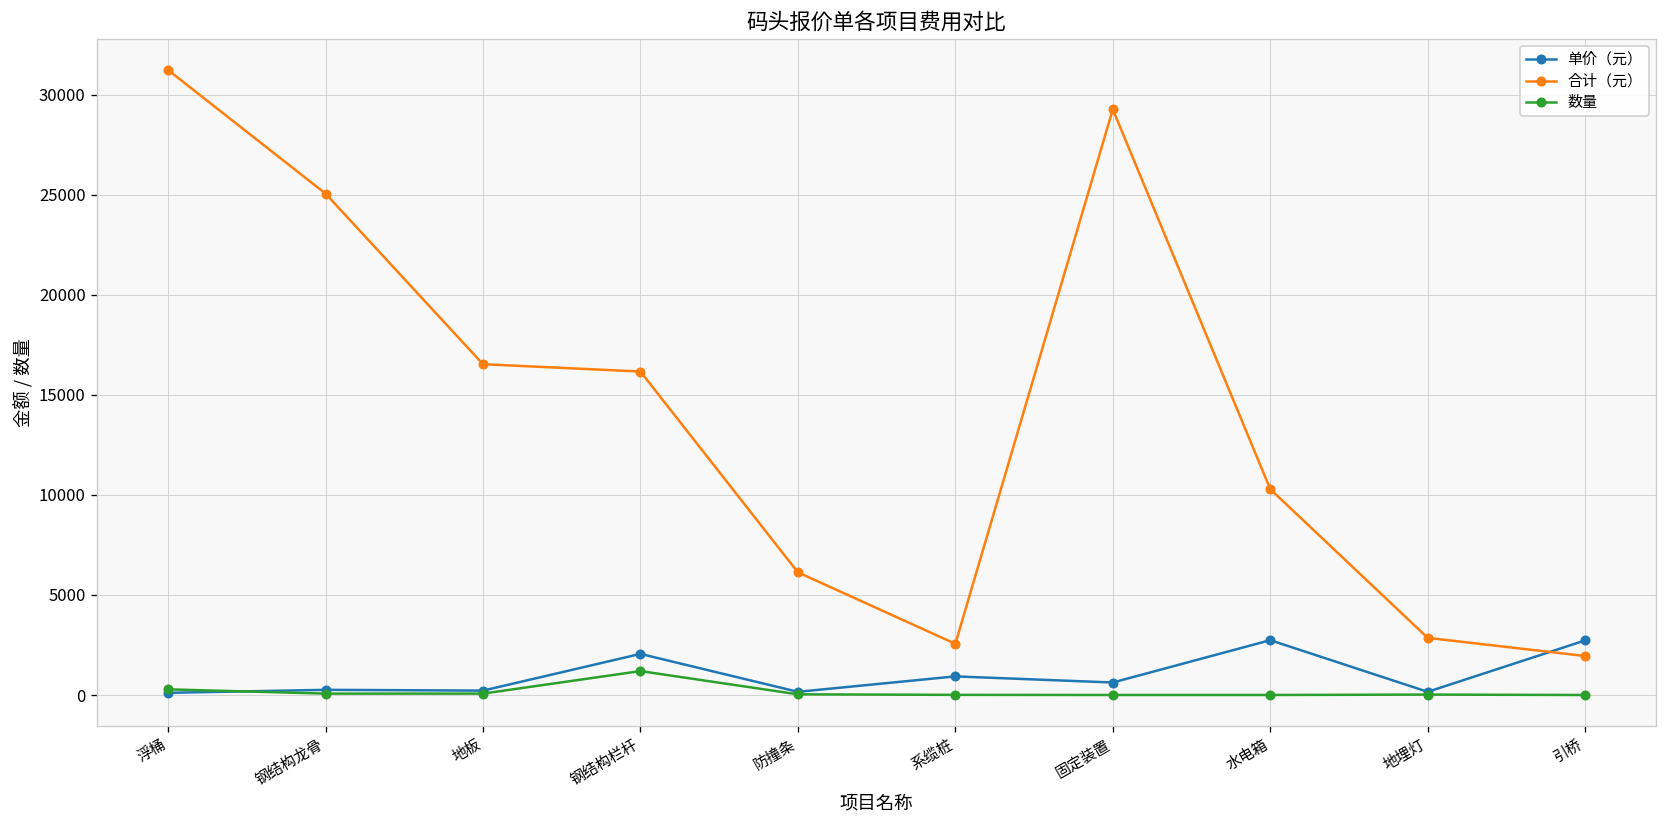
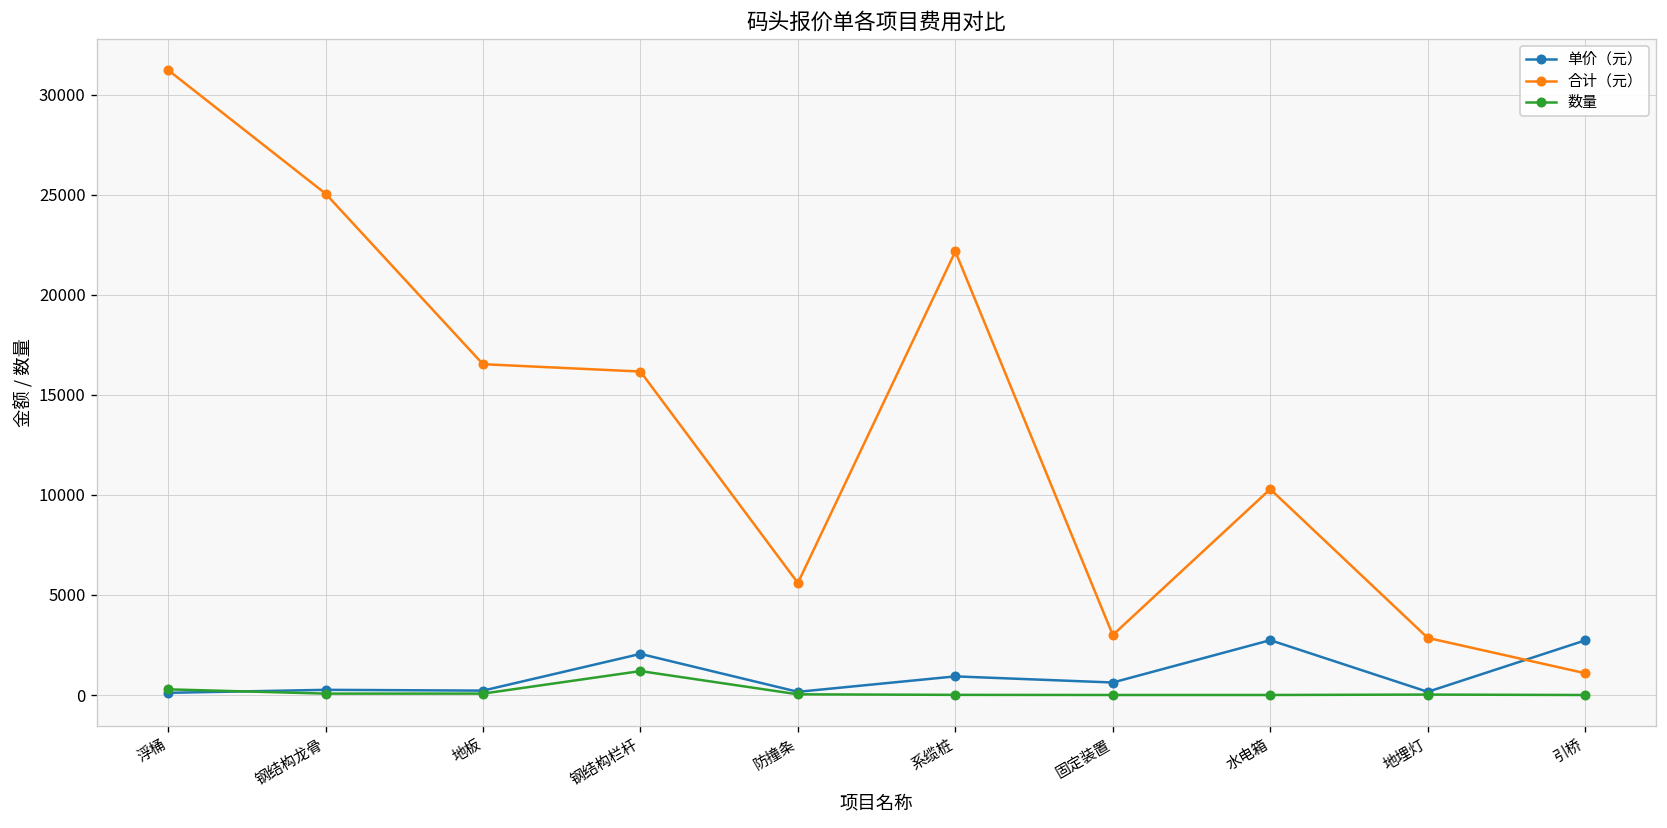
  {
    "单价（元）": {
      "浮桶": 100,
      "钢结构龙骨": 300,
      "钢结构栏杆": 2100,
      "系缆桩": 900,
      "固定装置": 600,
      "水电箱": 2700,
      "引桥": 2700
    },
    "合计（元）": {
      "浮桶": 31200,
      "钢结构龙骨": 25100,
      "地板": 16500,
      "钢结构栏杆": 16200,
-     "防撞条": 6100,
-     "系缆桩": 2600,
-     "固定装置": 29300,
+     "防撞条": 5600,
+     "系缆桩": 22200,
+     "固定装置": 3000,
      "水电箱": 10300,
      "地埋灯": 2900,
-     "引桥": 2000
+     "引桥": 1100
    },
    "数量": {
      "浮桶": 300,
      "钢结构龙骨": 100,
      "钢结构栏杆": 1200,
      "系缆桩": 0,
      "固定装置": 0,
      "水电箱": 0,
      "引桥": 0
    }
  }
